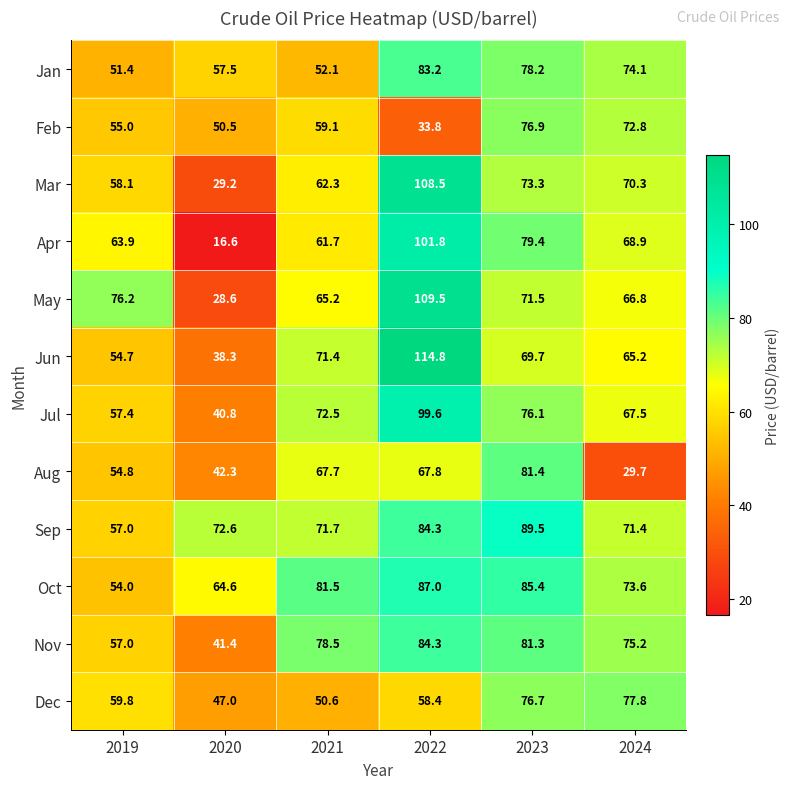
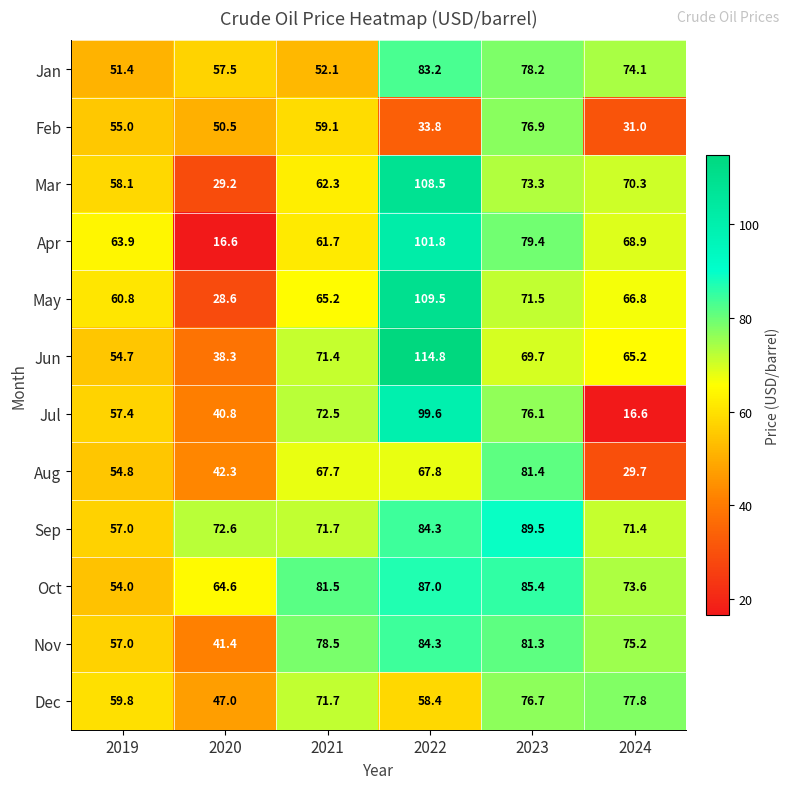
  {
    "Jan": {
      "2019": 51.4,
      "2020": 57.5,
      "2021": 52.1,
      "2022": 83.2,
      "2023": 78.2,
      "2024": 74.1
    },
    "Feb": {
      "2019": 55.0,
      "2020": 50.5,
      "2021": 59.1,
      "2022": 33.8,
      "2023": 76.9,
-     "2024": 72.8
+     "2024": 31.0
    },
    "Mar": {
      "2019": 58.1,
      "2020": 29.2,
      "2021": 62.3,
      "2022": 108.5,
      "2023": 73.3,
      "2024": 70.3
    },
    "Apr": {
      "2019": 63.9,
      "2020": 16.6,
      "2021": 61.7,
      "2022": 101.8,
      "2023": 79.4,
      "2024": 68.9
    },
    "May": {
-     "2019": 76.2,
+     "2019": 60.8,
      "2020": 28.6,
      "2021": 65.2,
      "2022": 109.5,
      "2023": 71.5,
      "2024": 66.8
    },
    "Jun": {
      "2019": 54.7,
      "2020": 38.3,
      "2021": 71.4,
      "2022": 114.8,
      "2023": 69.7,
      "2024": 65.2
    },
    "Jul": {
      "2019": 57.4,
      "2020": 40.8,
      "2021": 72.5,
      "2022": 99.6,
      "2023": 76.1,
-     "2024": 67.5
+     "2024": 16.6
    },
    "Aug": {
      "2019": 54.8,
      "2020": 42.3,
      "2021": 67.7,
      "2022": 67.8,
      "2023": 81.4,
      "2024": 29.7
    },
    "Sep": {
      "2019": 57.0,
      "2020": 72.6,
      "2021": 71.7,
      "2022": 84.3,
      "2023": 89.5,
      "2024": 71.4
    },
    "Oct": {
      "2019": 54.0,
      "2020": 64.6,
      "2021": 81.5,
      "2022": 87.0,
      "2023": 85.4,
      "2024": 73.6
    },
    "Nov": {
      "2019": 57.0,
      "2020": 41.4,
      "2021": 78.5,
      "2022": 84.3,
      "2023": 81.3,
      "2024": 75.2
    },
    "Dec": {
      "2019": 59.8,
      "2020": 47.0,
-     "2021": 50.6,
+     "2021": 71.7,
      "2022": 58.4,
      "2023": 76.7,
      "2024": 77.8
    }
  }
